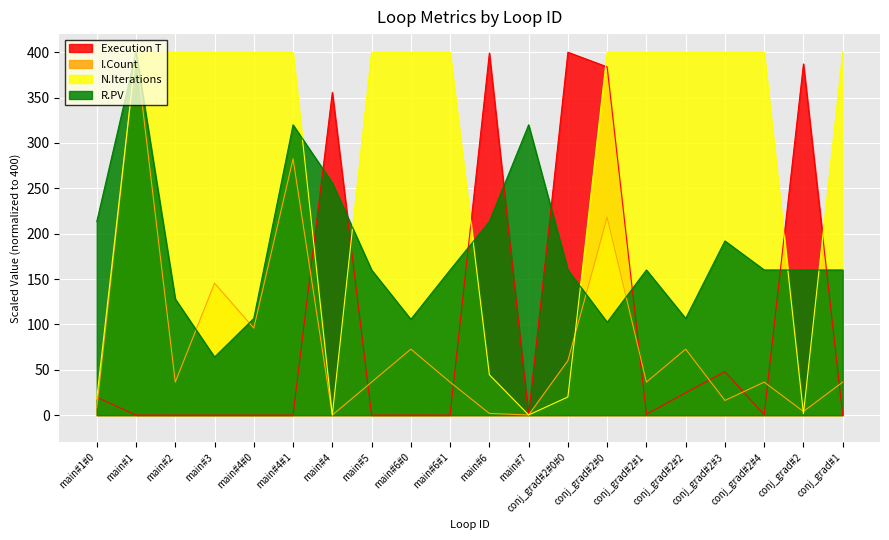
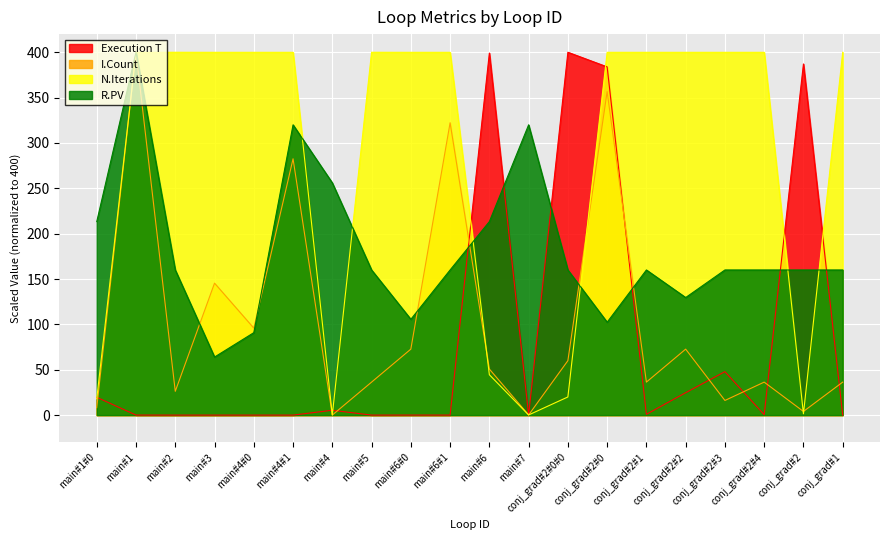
  {
    "Execution T": {
      "main#1": 0,
      "main#2": 0,
      "main#3": 0,
      "main#4#0": 0,
      "main#4#1": 0,
-     "main#4": 360,
+     "main#4": 10,
      "main#5": 0,
      "main#6#0": 0,
      "main#6#1": 0,
      "main#6": 400,
      "conj_grad#2#0#0": 400,
      "conj_grad#2#0": 380,
      "conj_grad#2#1": 0,
      "conj_grad#2#2": 20,
      "conj_grad#2#3": 50,
      "conj_grad#2#4": 0,
      "conj_grad#2": 390,
      "conj_grad#1": 0
    },
    "I.Count": {
      "main#1#0": 10,
-     "main#2": 40,
+     "main#2": 30,
      "main#3": 150,
      "main#4#0": 100,
      "main#4#1": 280,
      "main#5": 40,
      "main#6#0": 70,
-     "main#6#1": 40,
-     "main#6": 0,
+     "main#6#1": 320,
+     "main#6": 50,
      "conj_grad#2#0#0": 60,
-     "conj_grad#2#0": 220,
+     "conj_grad#2#0": 360,
      "conj_grad#2#1": 40,
      "conj_grad#2#2": 70,
      "conj_grad#2#3": 20,
      "conj_grad#2#4": 40,
      "conj_grad#1": 40
    },
    "N.Iterations": {
      "main#2": 400,
      "main#3": 400,
      "main#4#0": 400,
      "main#4#1": 400,
      "main#5": 400,
      "main#6#0": 400,
      "main#6#1": 400,
      "main#6": 40,
      "conj_grad#2#0#0": 20,
      "conj_grad#2#0": 400,
      "conj_grad#2#1": 400,
      "conj_grad#2#2": 400,
      "conj_grad#2#3": 400,
      "conj_grad#2#4": 400,
      "conj_grad#1": 400
    },
    "R.PV": {
      "main#1#0": 210,
-     "main#2": 130,
+     "main#2": 160,
      "main#3": 60,
-     "main#4#0": 110,
+     "main#4#0": 90,
      "main#4#1": 320,
      "main#4": 260,
      "main#5": 160,
      "main#6#0": 110,
      "main#6#1": 160,
      "main#6": 210,
      "main#7": 320,
      "conj_grad#2#0#0": 160,
      "conj_grad#2#0": 100,
      "conj_grad#2#1": 160,
-     "conj_grad#2#2": 110,
-     "conj_grad#2#3": 190,
+     "conj_grad#2#2": 130,
+     "conj_grad#2#3": 160,
      "conj_grad#2#4": 160,
      "conj_grad#2": 160,
      "conj_grad#1": 160
    }
  }
